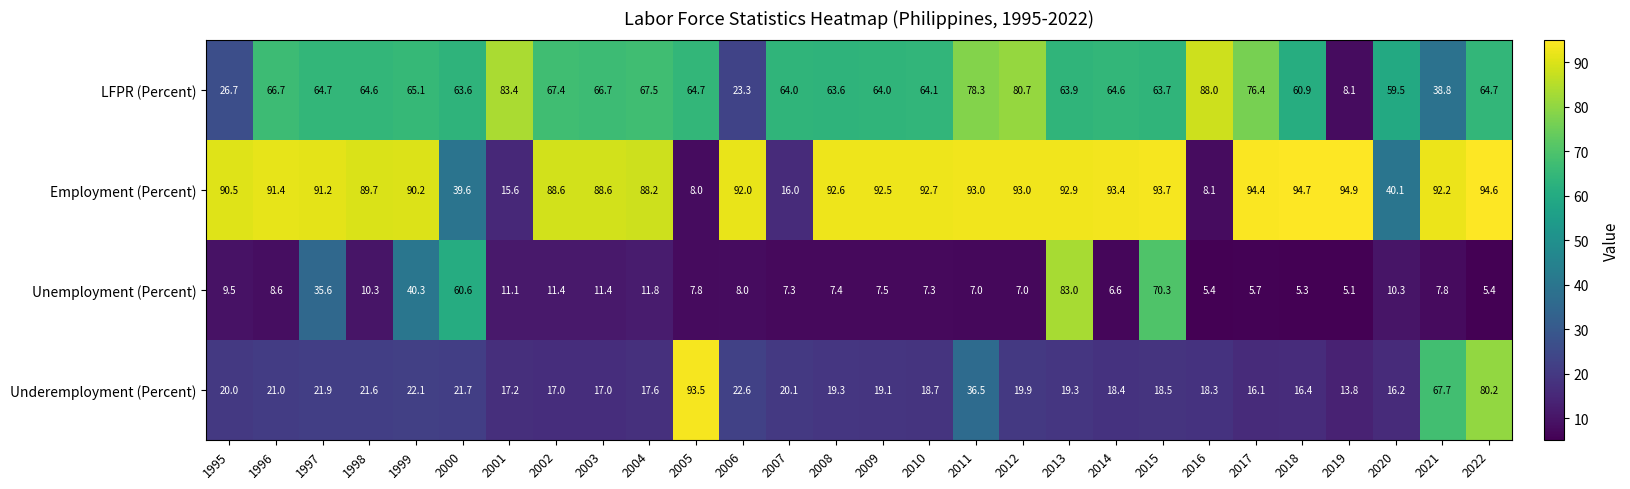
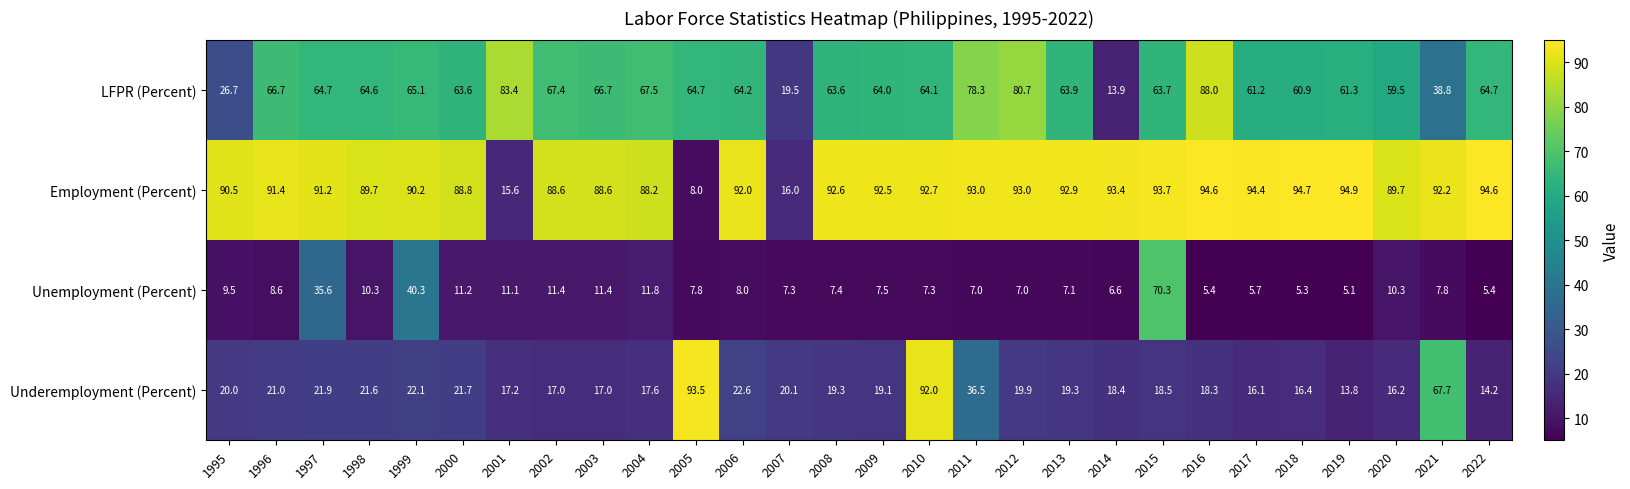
  {
    "LFPR (Percent)": {
      "1995": 26.7,
      "1996": 66.7,
      "1997": 64.7,
      "1998": 64.6,
      "1999": 65.1,
      "2000": 63.6,
      "2001": 83.4,
      "2002": 67.4,
      "2003": 66.7,
      "2004": 67.5,
      "2005": 64.7,
-     "2006": 23.3,
-     "2007": 64.0,
+     "2006": 64.2,
+     "2007": 19.5,
      "2008": 63.6,
      "2009": 64.0,
      "2010": 64.1,
      "2011": 78.3,
      "2012": 80.7,
      "2013": 63.9,
-     "2014": 64.6,
+     "2014": 13.9,
      "2015": 63.7,
      "2016": 88.0,
-     "2017": 76.4,
+     "2017": 61.2,
      "2018": 60.9,
-     "2019": 8.1,
+     "2019": 61.3,
      "2020": 59.5,
      "2021": 38.8,
      "2022": 64.7
    },
    "Employment (Percent)": {
      "1995": 90.5,
      "1996": 91.4,
      "1997": 91.2,
      "1998": 89.7,
      "1999": 90.2,
-     "2000": 39.6,
+     "2000": 88.8,
      "2001": 15.6,
      "2002": 88.6,
      "2003": 88.6,
      "2004": 88.2,
      "2005": 8.0,
      "2006": 92.0,
      "2007": 16.0,
      "2008": 92.6,
      "2009": 92.5,
      "2010": 92.7,
      "2011": 93.0,
      "2012": 93.0,
      "2013": 92.9,
      "2014": 93.4,
      "2015": 93.7,
-     "2016": 8.1,
+     "2016": 94.6,
      "2017": 94.4,
      "2018": 94.7,
      "2019": 94.9,
-     "2020": 40.1,
+     "2020": 89.7,
      "2021": 92.2,
      "2022": 94.6
    },
    "Unemployment (Percent)": {
      "1995": 9.5,
      "1996": 8.6,
      "1997": 35.6,
      "1998": 10.3,
      "1999": 40.3,
-     "2000": 60.6,
+     "2000": 11.2,
      "2001": 11.1,
      "2002": 11.4,
      "2003": 11.4,
      "2004": 11.8,
      "2005": 7.8,
      "2006": 8.0,
      "2007": 7.3,
      "2008": 7.4,
      "2009": 7.5,
      "2010": 7.3,
      "2011": 7.0,
      "2012": 7.0,
-     "2013": 83.0,
+     "2013": 7.1,
      "2014": 6.6,
      "2015": 70.3,
      "2016": 5.4,
      "2017": 5.7,
      "2018": 5.3,
      "2019": 5.1,
      "2020": 10.3,
      "2021": 7.8,
      "2022": 5.4
    },
    "Underemployment (Percent)": {
      "1995": 20.0,
      "1996": 21.0,
      "1997": 21.9,
      "1998": 21.6,
      "1999": 22.1,
      "2000": 21.7,
      "2001": 17.2,
      "2002": 17.0,
      "2003": 17.0,
      "2004": 17.6,
      "2005": 93.5,
      "2006": 22.6,
      "2007": 20.1,
      "2008": 19.3,
      "2009": 19.1,
-     "2010": 18.7,
+     "2010": 92.0,
      "2011": 36.5,
      "2012": 19.9,
      "2013": 19.3,
      "2014": 18.4,
      "2015": 18.5,
      "2016": 18.3,
      "2017": 16.1,
      "2018": 16.4,
      "2019": 13.8,
      "2020": 16.2,
      "2021": 67.7,
-     "2022": 80.2
+     "2022": 14.2
    }
  }
